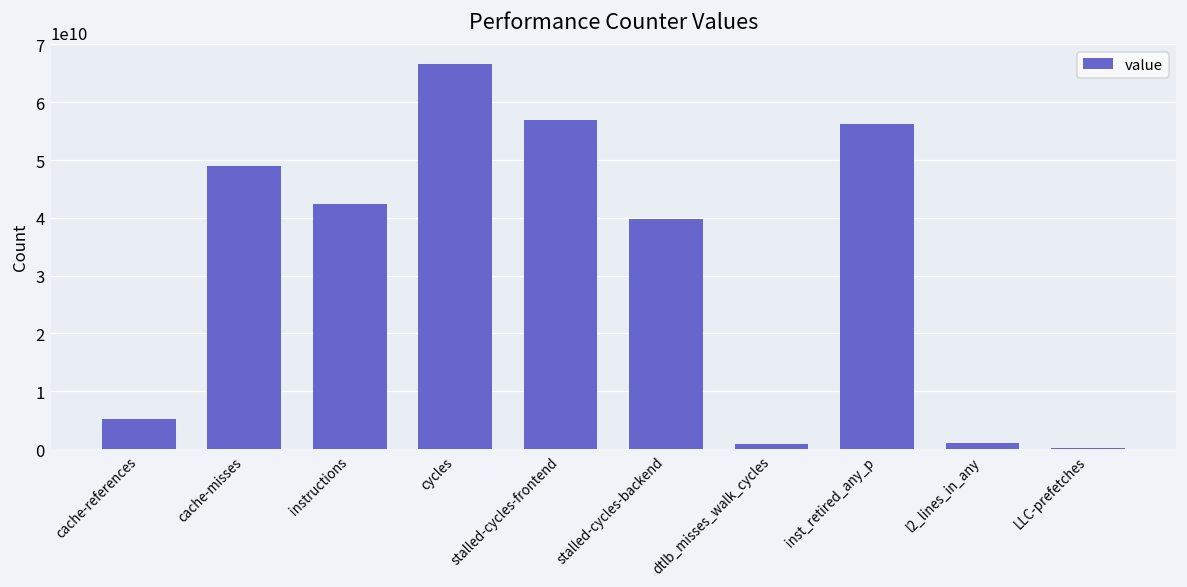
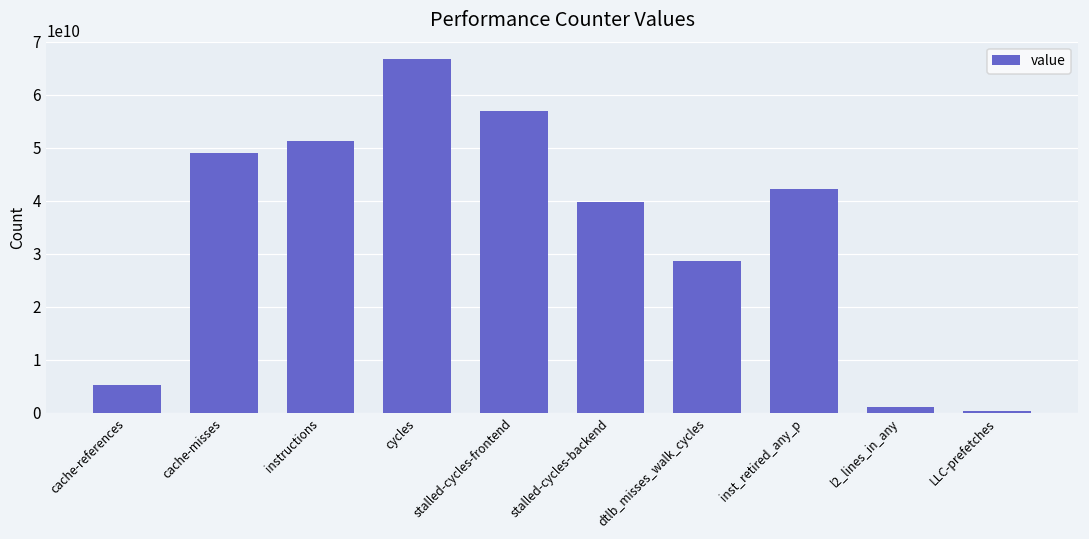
  {
    "cache-references": 5000000000,
    "cache-misses": 49000000000,
-   "instructions": 42000000000,
+   "instructions": 51000000000,
    "cycles": 67000000000,
    "stalled-cycles-frontend": 57000000000,
    "stalled-cycles-backend": 40000000000,
-   "dtlb_misses_walk_cycles": 1000000000,
-   "inst_retired_any_p": 56000000000,
+   "dtlb_misses_walk_cycles": 29000000000,
+   "inst_retired_any_p": 42000000000,
    "l2_lines_in_any": 1000000000
  }
